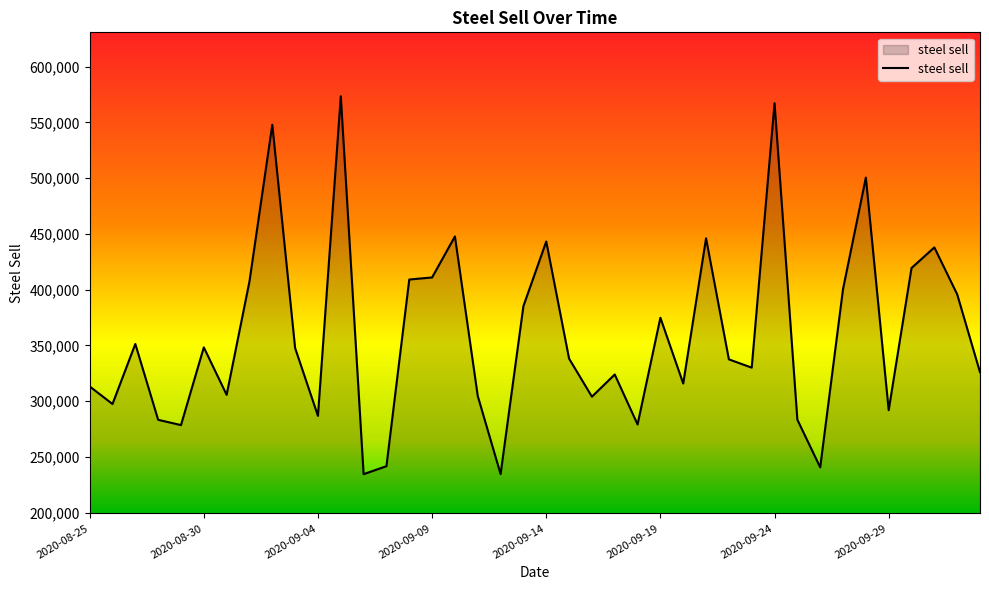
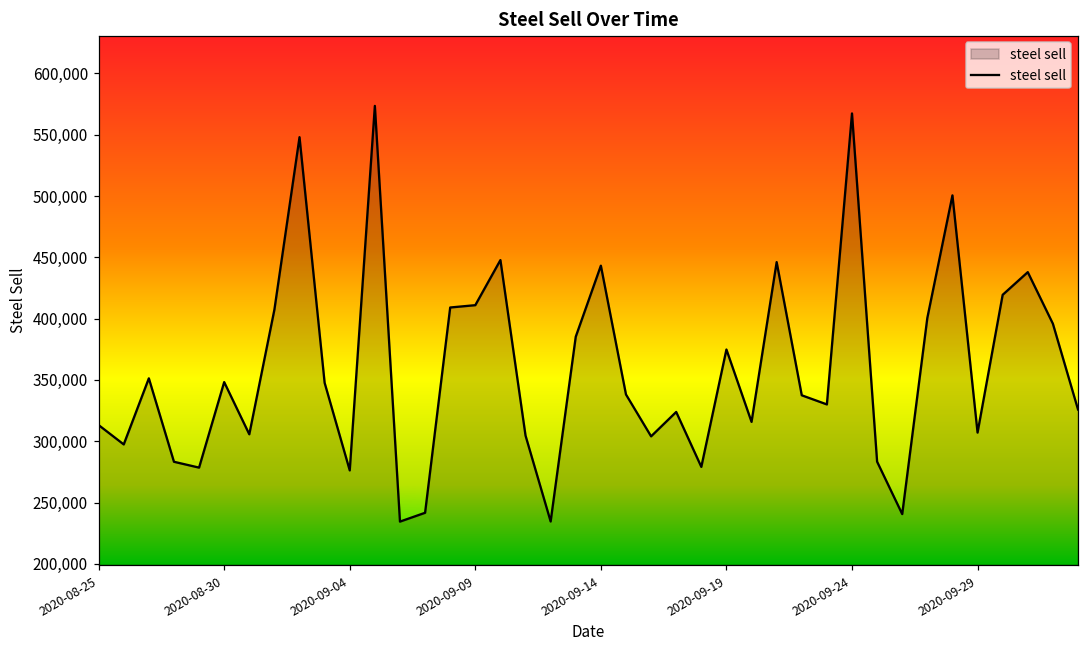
  {
    "2020-08-25": "313,000",
    "2020-08-30": "348,000",
-   "2020-09-04": "287,000",
+   "2020-09-04": "276,000",
    "2020-09-09": "411,000",
    "2020-09-14": "443,000",
    "2020-09-19": "375,000",
    "2020-09-24": "567,000",
-   "2020-09-29": "292,000"
+   "2020-09-29": "307,000"
  }
